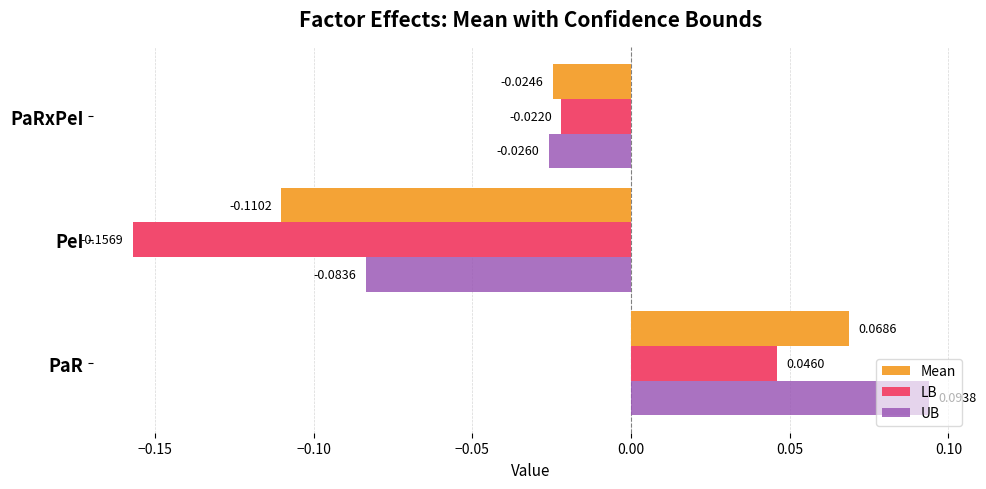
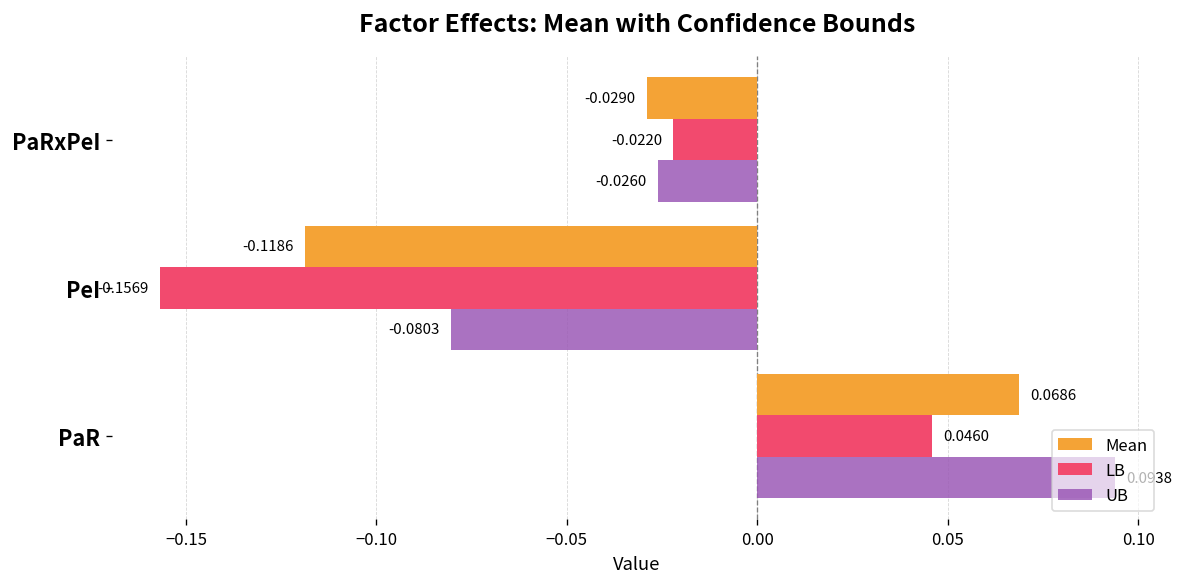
  {
    "Mean": {
-     "PaRxPeI": -0.0246,
-     "PeI": -0.1102,
+     "PaRxPeI": -0.0290,
+     "PeI": -0.1186,
      "PaR": 0.0686
    },
    "LB": {
      "PaRxPeI": -0.0220,
      "PeI": -0.1569,
      "PaR": 0.0460
    },
    "UB": {
      "PaRxPeI": -0.0260,
-     "PeI": -0.0836
+     "PeI": -0.0803
    }
  }
